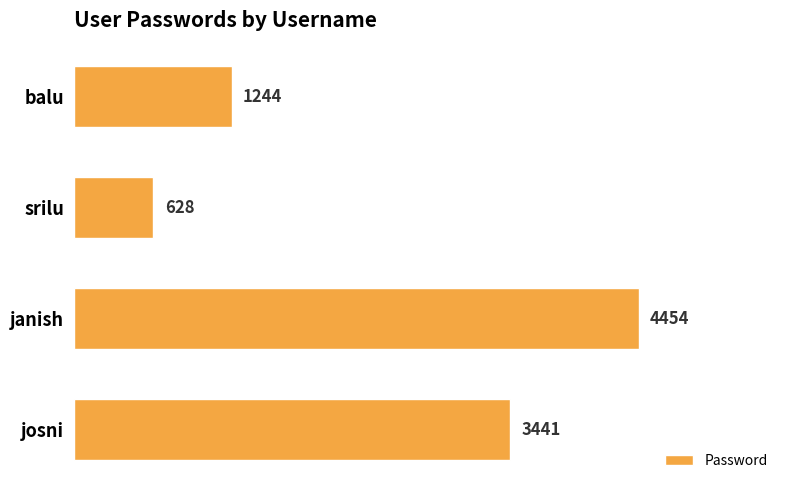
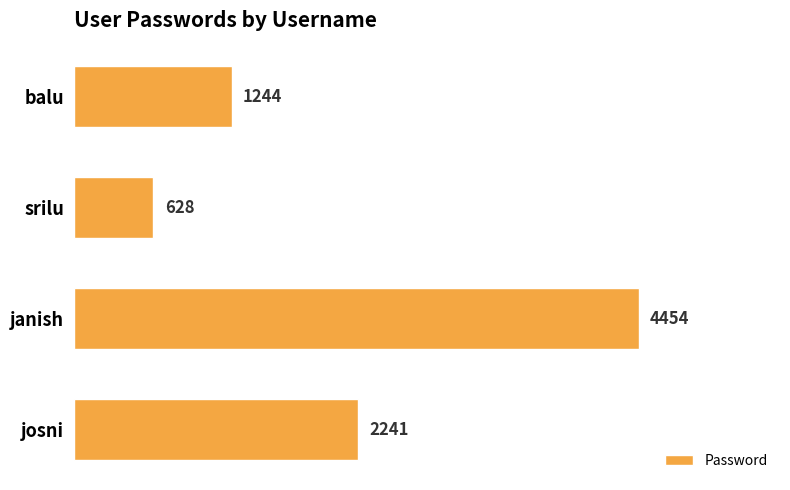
  {
    "balu": 1244,
    "srilu": 628,
    "janish": 4454,
-   "josni": 3441
+   "josni": 2241
  }
